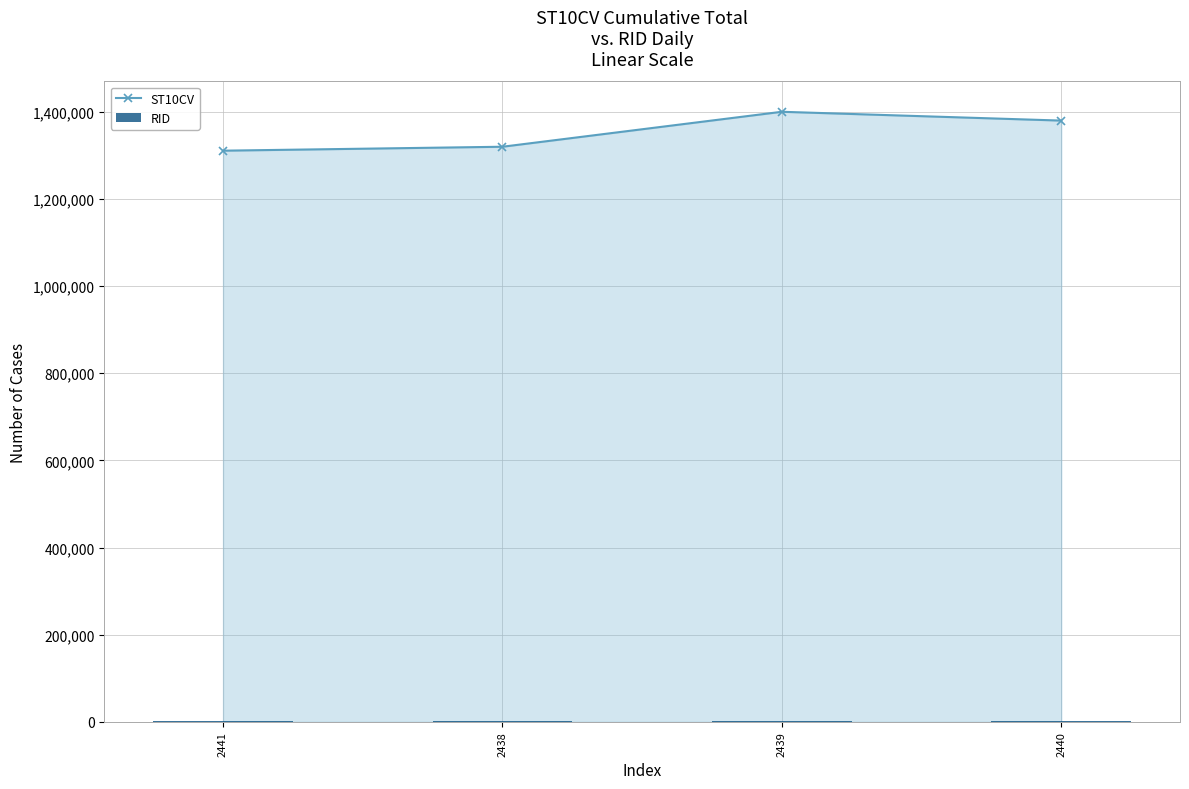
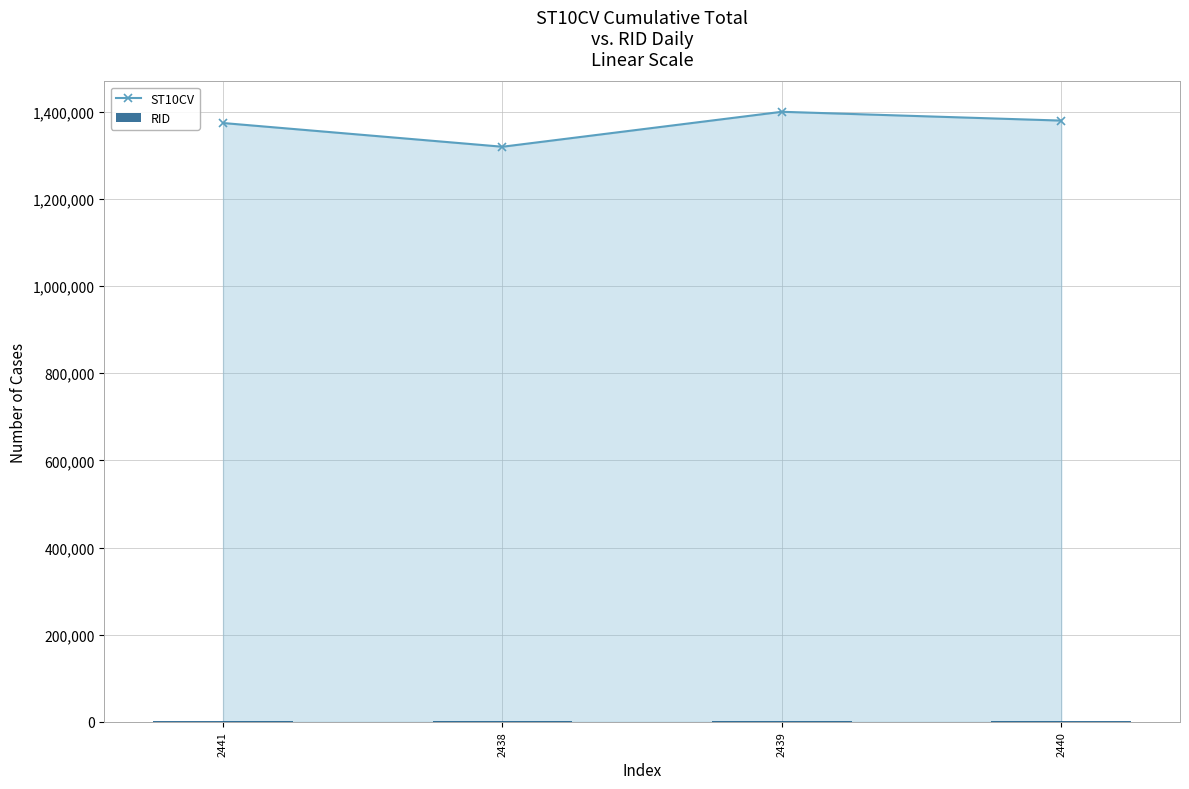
  {
    "ST10CV": {
-     "2441": "1,310,000",
+     "2441": "1,370,000",
      "2438": "1,320,000",
      "2439": "1,400,000",
      "2440": "1,380,000"
    }
  }
